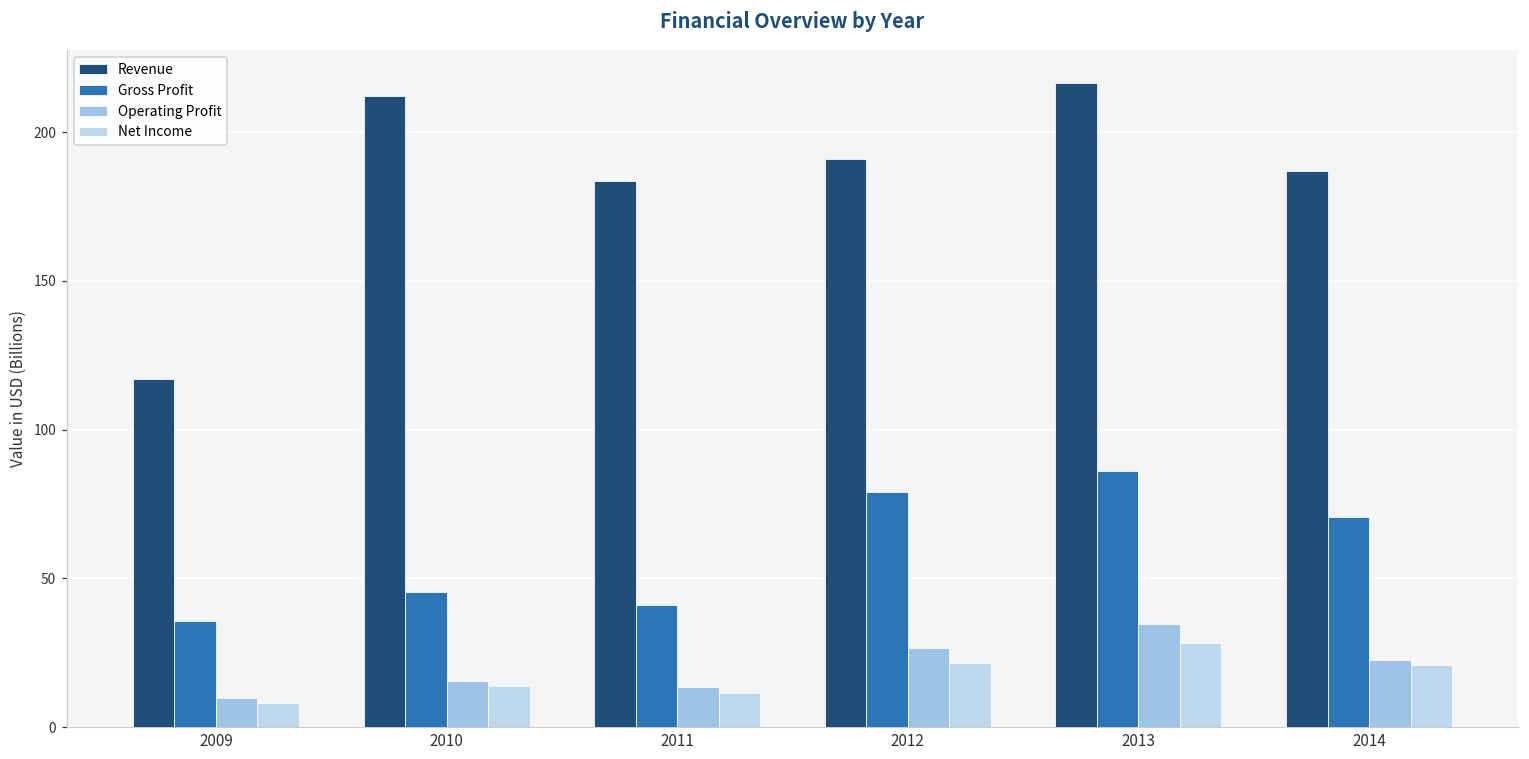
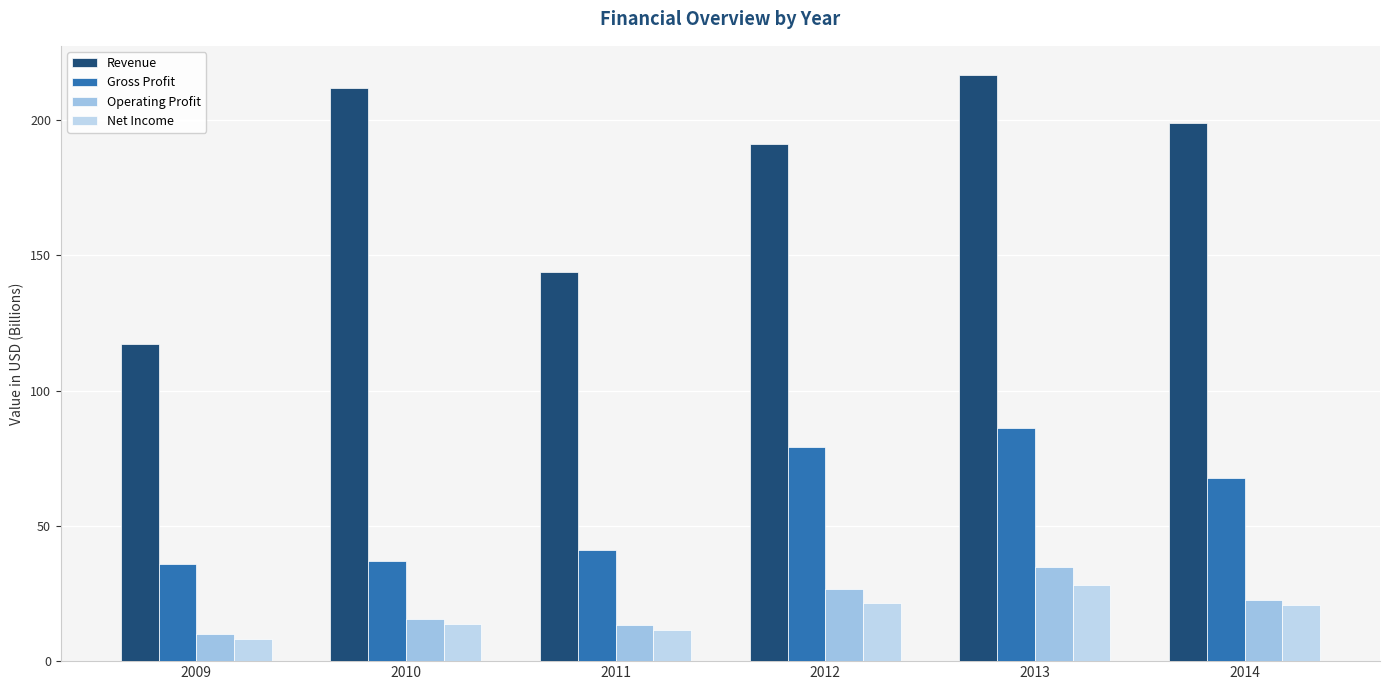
  {
    "Revenue": {
      "2009": 117,
      "2010": 212,
-     "2011": 183,
+     "2011": 144,
      "2012": 191,
      "2013": 217,
-     "2014": 187
+     "2014": 199
    },
    "Gross Profit": {
      "2009": 36,
-     "2010": 45,
+     "2010": 37,
      "2011": 41,
      "2012": 79,
      "2013": 86,
-     "2014": 71
+     "2014": 68
    }
  }
